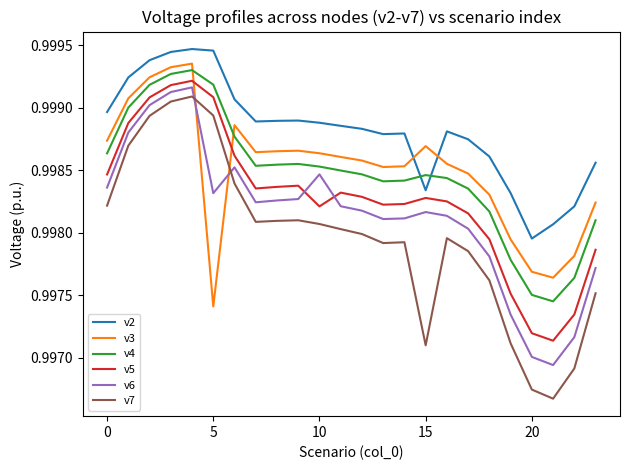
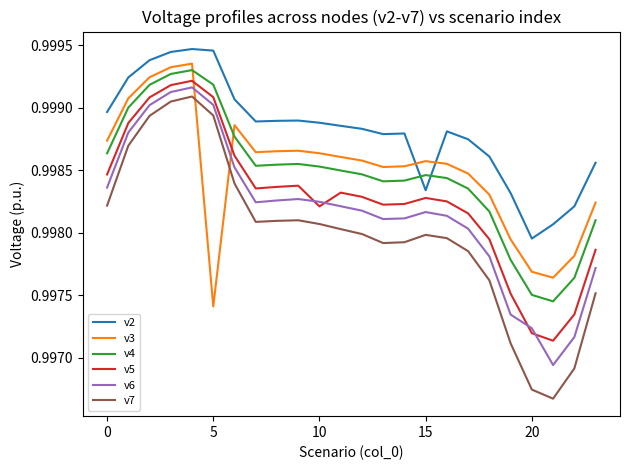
  {
    "v2": {
      "0": 0.99897,
      "5": 0.99946,
      "10": 0.99888,
      "15": 0.99834,
      "20": 0.99795
    },
    "v3": {
      "0": 0.99874,
      "5": 0.99741,
      "10": 0.99864,
-     "15": 0.99869,
+     "15": 0.99857,
      "20": 0.99769
    },
    "v4": {
      "0": 0.99864,
      "5": 0.99919,
      "10": 0.99853,
      "15": 0.99846,
      "20": 0.99750
    },
    "v5": {
      "0": 0.99847,
      "5": 0.99908,
      "10": 0.99821,
      "15": 0.99828,
      "20": 0.99720
    },
    "v6": {
      "0": 0.99836,
-     "5": 0.99832,
-     "10": 0.99847,
+     "5": 0.99902,
+     "10": 0.99825,
      "15": 0.99817,
-     "20": 0.99701
+     "20": 0.99724
    },
    "v7": {
      "0": 0.99822,
      "5": 0.99894,
      "10": 0.99807,
-     "15": 0.99710,
+     "15": 0.99798,
      "20": 0.99675
    }
  }
